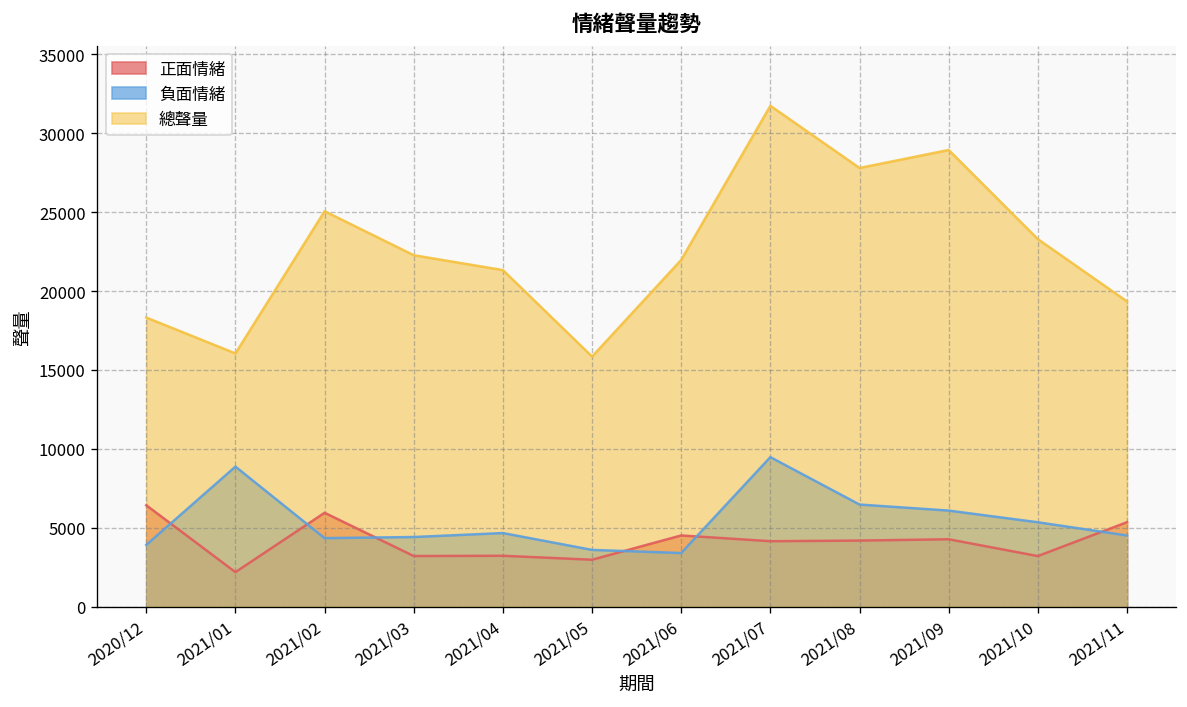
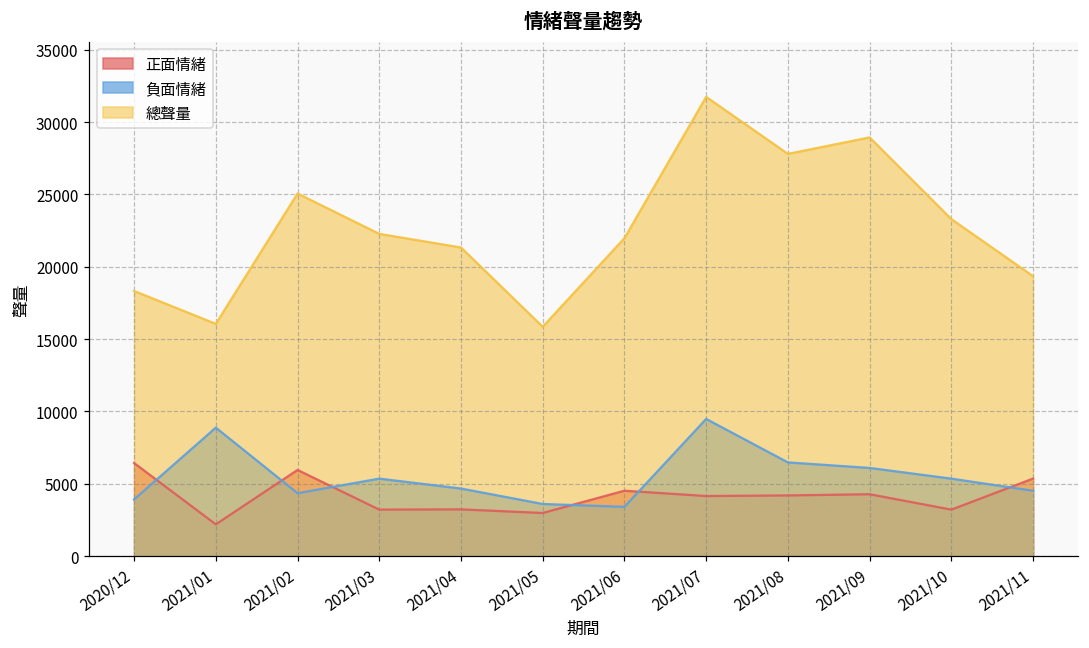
  {
    "正面情緒": {
      "2020/12": 6400,
      "2021/01": 2200,
      "2021/02": 6000,
      "2021/03": 3200,
      "2021/04": 3200,
      "2021/05": 3000,
      "2021/06": 4500,
      "2021/07": 4200,
      "2021/08": 4200,
      "2021/09": 4300,
      "2021/10": 3200,
      "2021/11": 5400
    },
    "負面情緒": {
      "2020/12": 3900,
      "2021/01": 8900,
      "2021/02": 4300,
-     "2021/03": 4400,
+     "2021/03": 5400,
      "2021/04": 4700,
      "2021/05": 3600,
      "2021/06": 3400,
      "2021/07": 9500,
      "2021/08": 6500,
      "2021/09": 6100,
      "2021/10": 5400,
      "2021/11": 4500
    },
    "總聲量": {
      "2020/12": 18300,
      "2021/01": 16100,
      "2021/02": 25100,
      "2021/03": 22300,
      "2021/04": 21300,
      "2021/05": 15800,
      "2021/06": 22000,
      "2021/07": 31700,
      "2021/08": 27800,
      "2021/09": 28900,
      "2021/10": 23300,
      "2021/11": 19300
    }
  }
